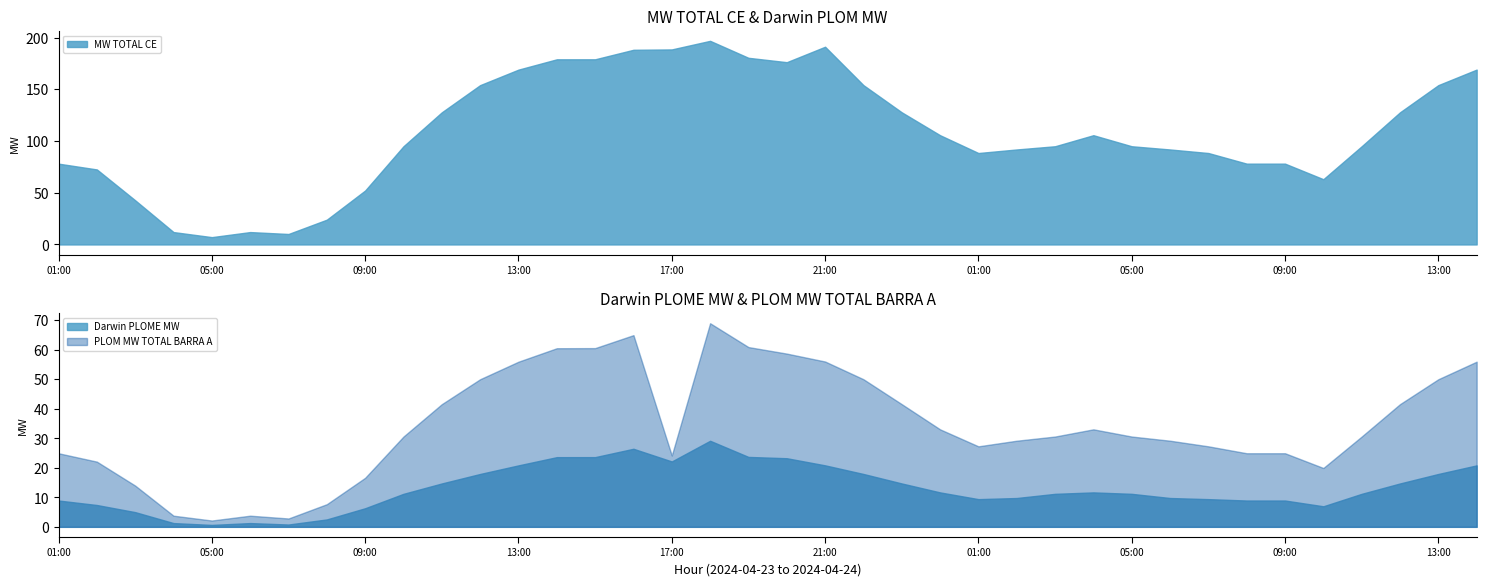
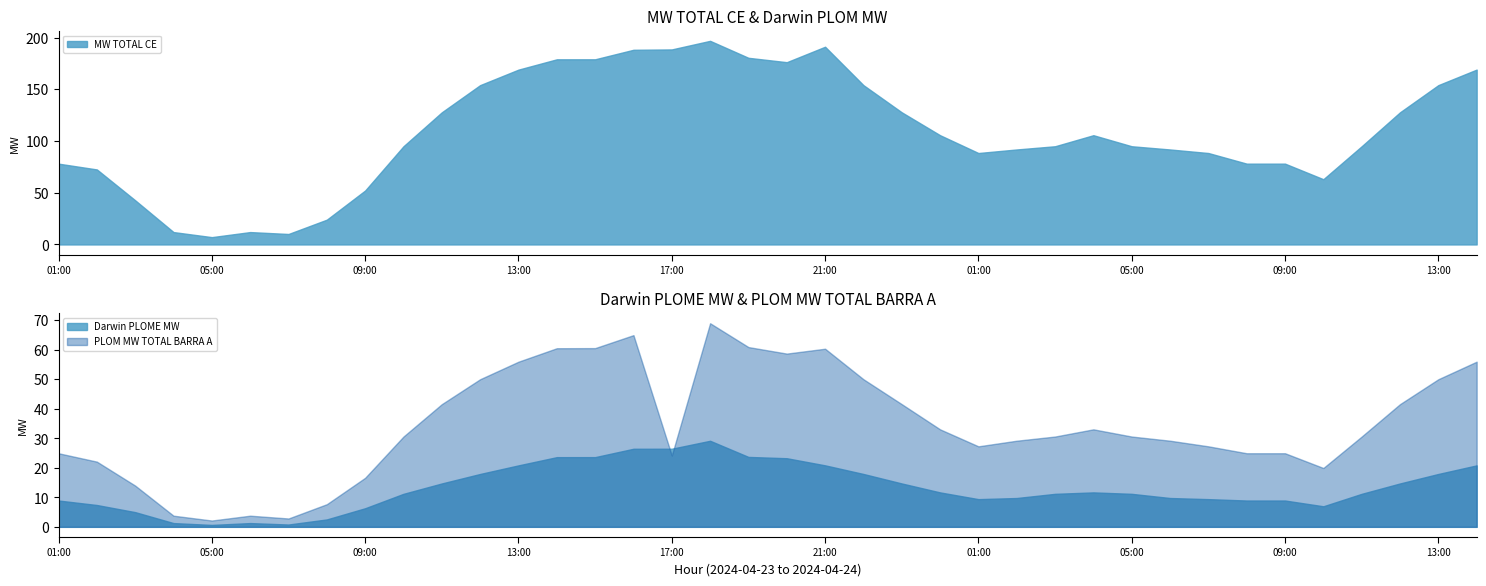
  {
    "MW TOTAL CE & Darwin PLOM MW": {
      "17:00": 189,
      "21:00": 191
    },
    "Darwin PLOME MW & PLOM MW TOTAL BARRA A": {
      "Darwin PLOME MW": {
-       "17:00": 22,
+       "17:00": 26,
        "21:00": 21
      },
      "PLOM MW TOTAL BARRA A": {
        "17:00": 24,
-       "21:00": 56
+       "21:00": 60
      }
    }
  }
